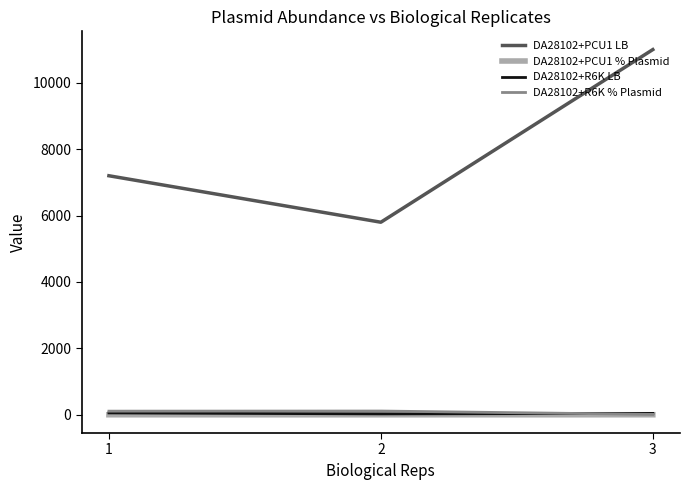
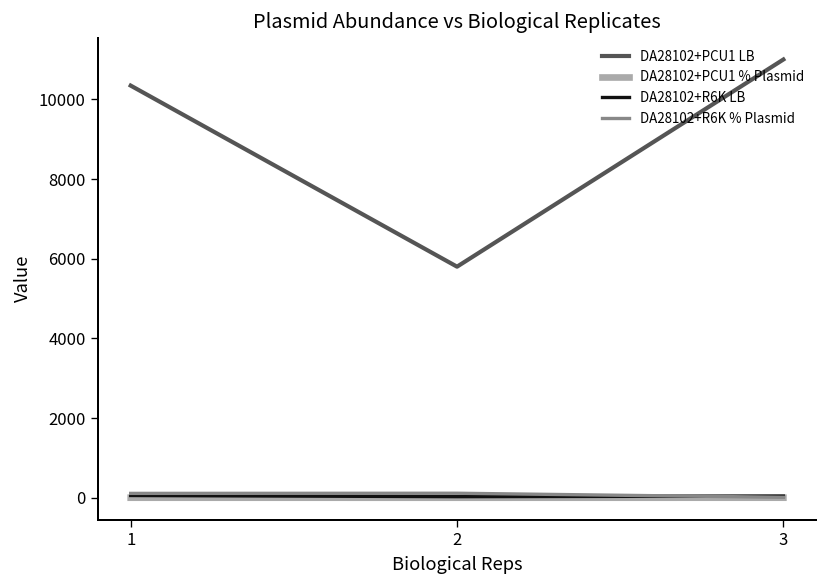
  {
    "DA28102+PCU1 LB": {
-     "1": 7200,
+     "1": 10300,
      "2": 5800,
      "3": 11000
    }
  }
